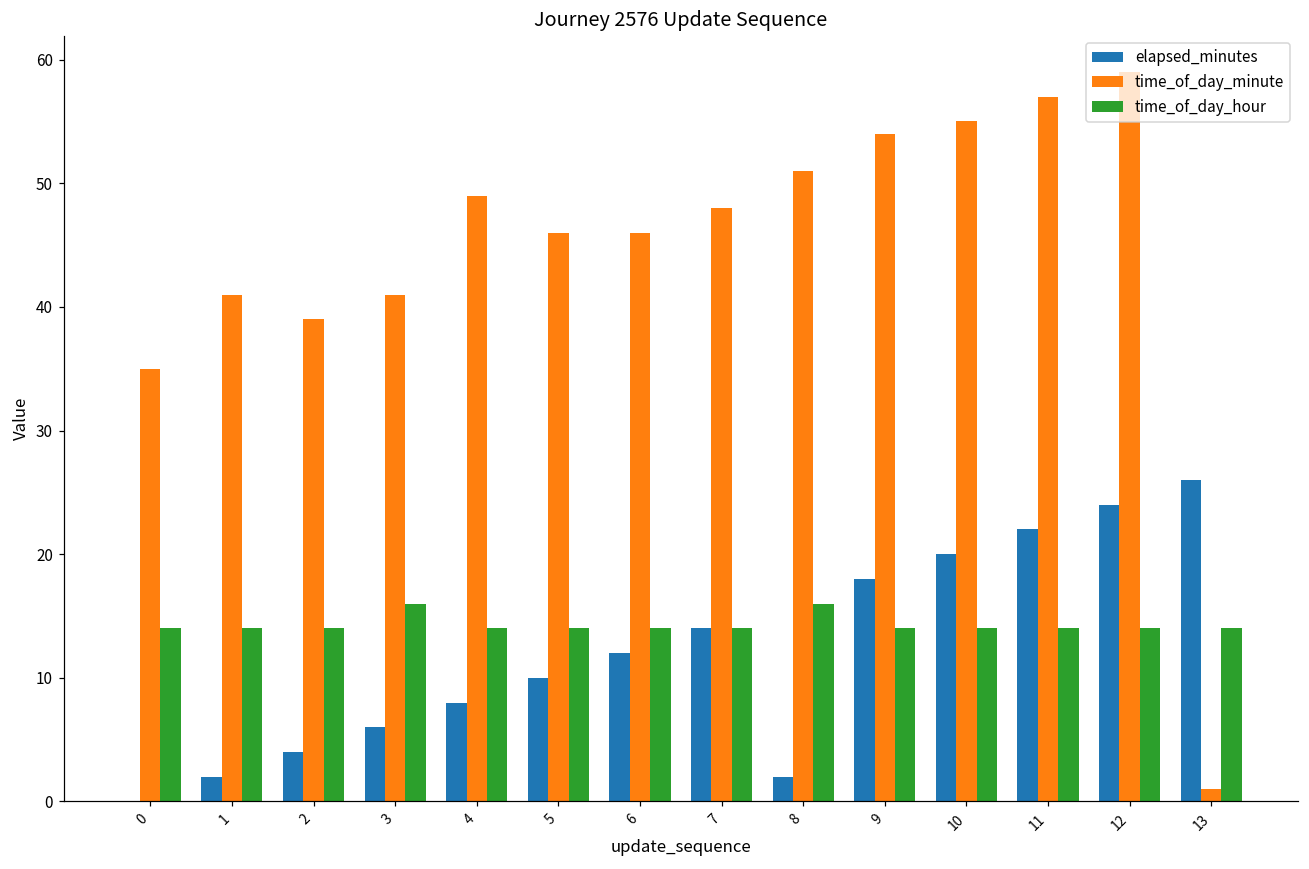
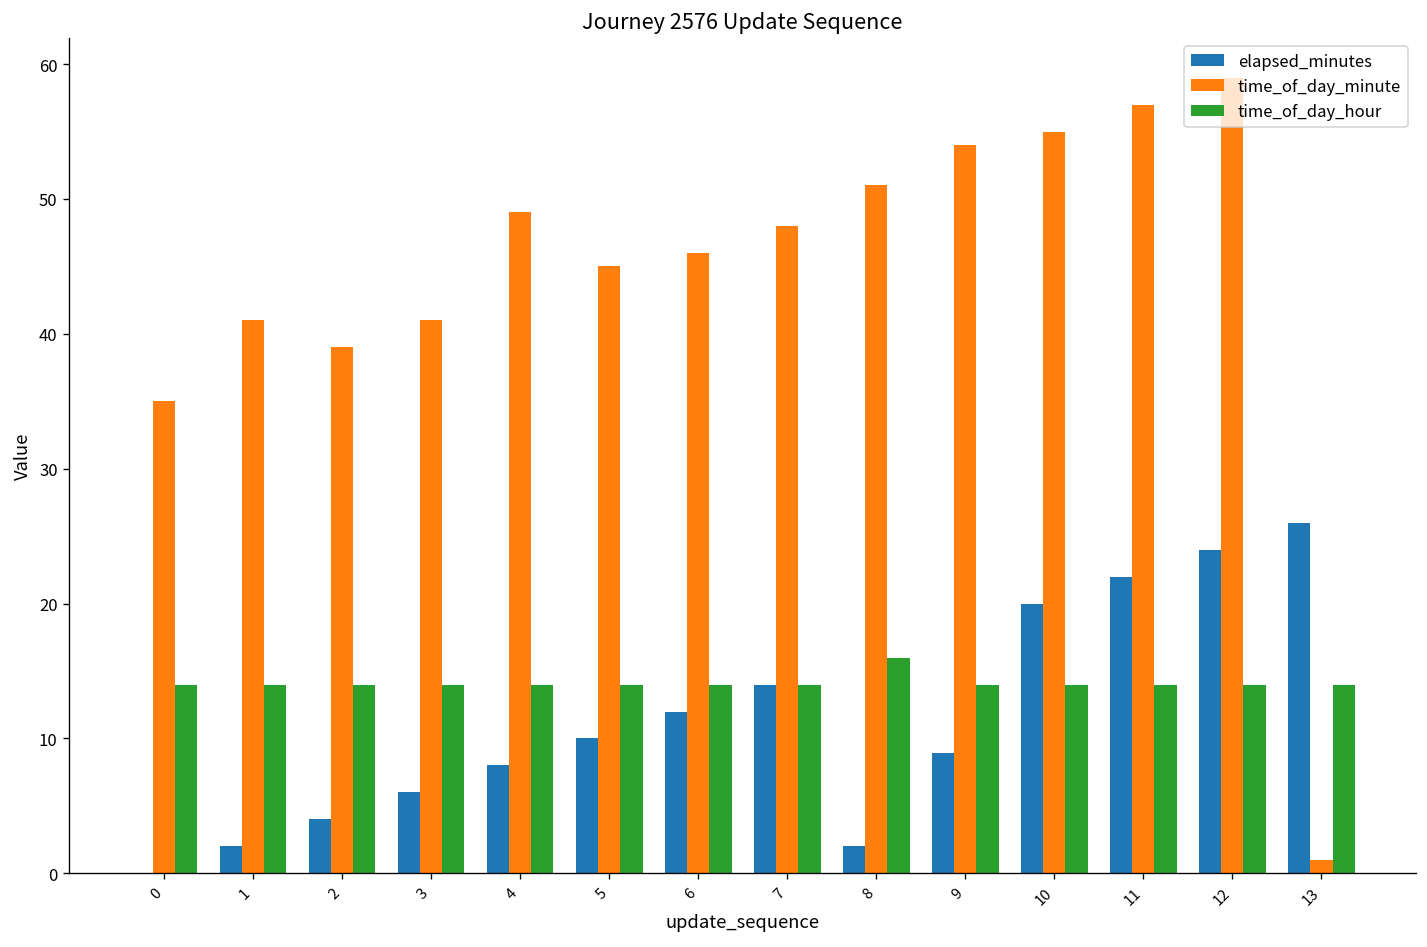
  {
    "elapsed_minutes": {
      "0": 0.0,
      "1": 2.0,
      "2": 4.0,
      "3": 6.0,
      "4": 8.0,
      "5": 10.0,
      "6": 12.0,
      "7": 14.0,
      "8": 2.0,
-     "9": 18.0,
+     "9": 8.9,
      "10": 20.0,
      "11": 22.0,
      "12": 24.0,
      "13": 26.0
    },
    "time_of_day_minute": {
      "0": 35,
      "1": 41,
      "2": 39,
      "3": 41,
      "4": 49,
-     "5": 46,
+     "5": 45,
      "6": 46,
      "7": 48,
      "8": 51,
      "9": 54,
      "10": 55,
      "11": 57,
      "13": 1
    },
    "time_of_day_hour": {
      "0": 14,
      "1": 14,
      "2": 14,
-     "3": 16,
+     "3": 14,
      "4": 14,
      "5": 14,
      "6": 14,
      "7": 14,
      "8": 16,
      "9": 14,
      "10": 14,
      "11": 14,
      "12": 14,
      "13": 14
    }
  }
